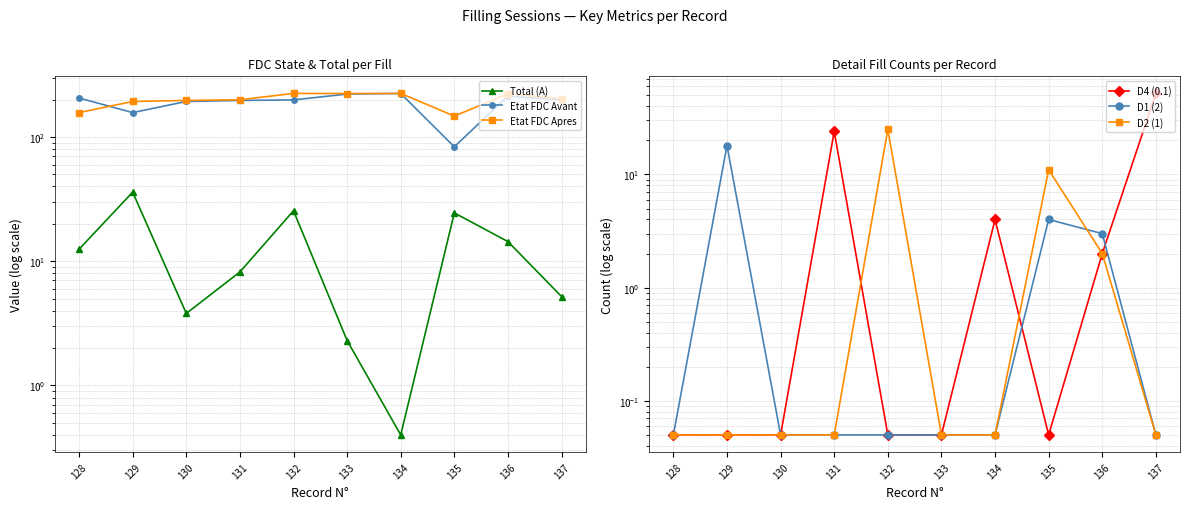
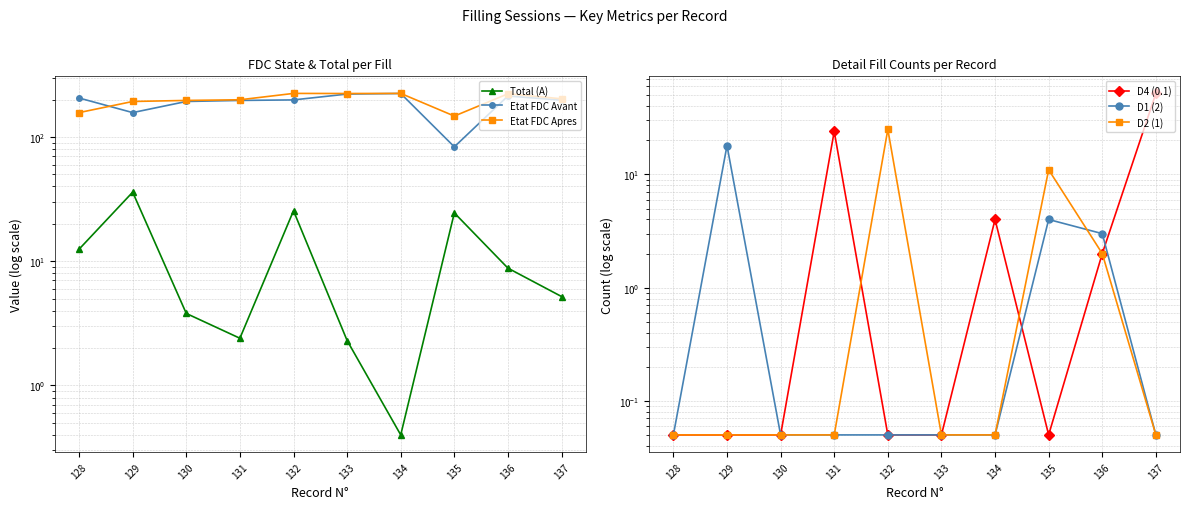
  {
    "FDC State & Total per Fill": {
      "Total (A)": {
        "128": 13,
        "129": 36,
        "130": 3.8,
-       "131": 8,
+       "131": 2.4,
        "132": 26,
        "133": 2.3,
        "134": 0.4,
        "135": 25,
-       "136": 14,
+       "136": 9,
        "137": 5.2
      },
      "Etat FDC Avant": {
        "128": 210,
        "129": 160,
        "132": 200,
        "135": 80
      },
      "Etat FDC Apres": {
        "128": 160,
        "129": 190,
        "132": 220,
        "135": 150
      }
    },
    "Detail Fill Counts per Record": {
      "D4 (0.1)": {
        "131": 24,
        "134": 4.0,
        "135": 0.05
      },
      "D1 (2)": {
        "129": 18,
        "135": 4.0,
        "136": 3.0
      },
      "D2 (1)": {
        "132": 25,
        "135": 11
      }
    }
  }
